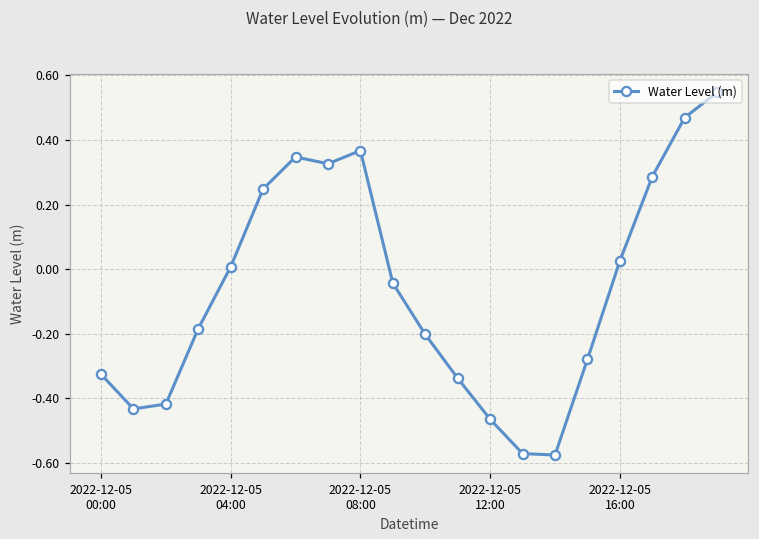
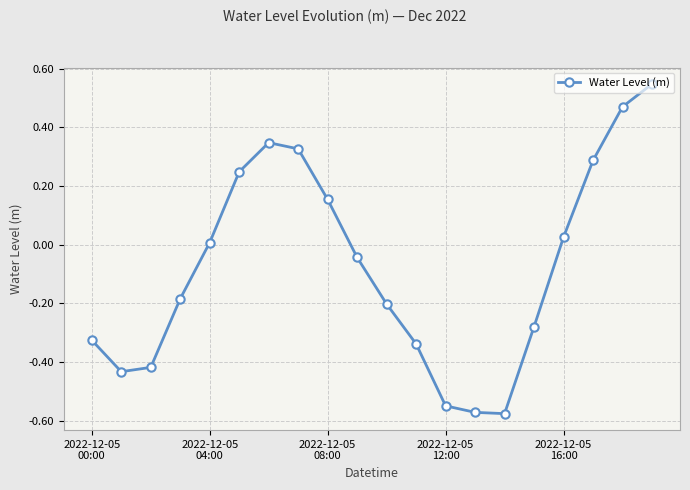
  {
    "2022-12-05 00:00": -0.32,
    "2022-12-05 04:00": 0.01,
-   "2022-12-05 08:00": 0.37,
-   "2022-12-05 12:00": -0.46,
+   "2022-12-05 08:00": 0.15,
+   "2022-12-05 12:00": -0.55,
    "2022-12-05 16:00": 0.03
  }
